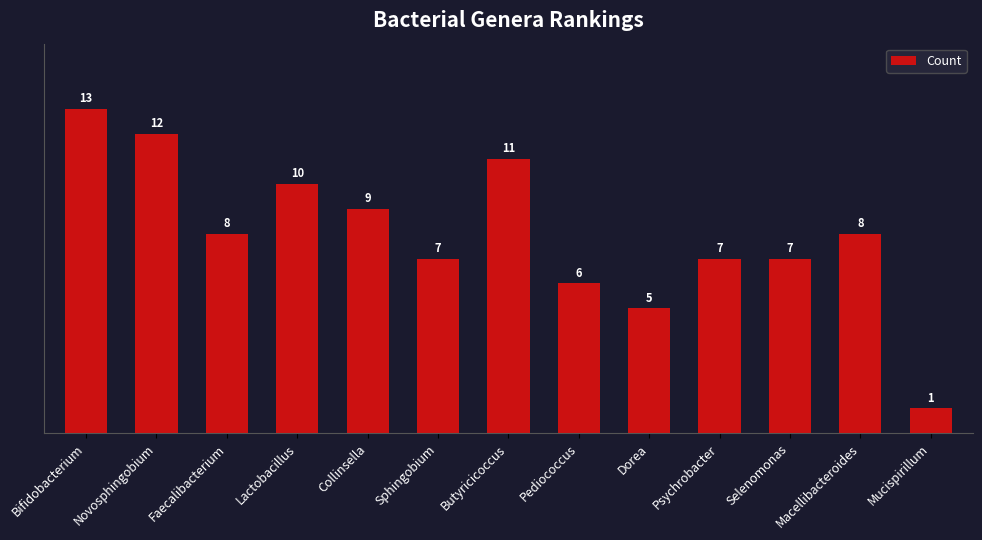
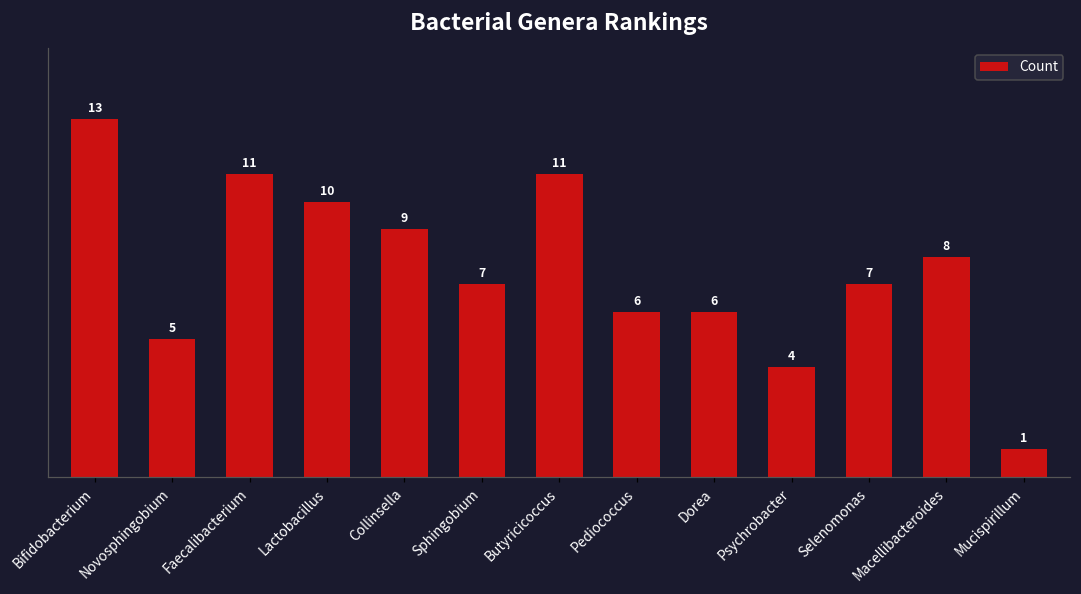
  {
    "Bifidobacterium": 13,
-   "Novosphingobium": 12,
-   "Faecalibacterium": 8,
+   "Novosphingobium": 5,
+   "Faecalibacterium": 11,
    "Lactobacillus": 10,
    "Collinsella": 9,
    "Sphingobium": 7,
    "Butyricicoccus": 11,
    "Pediococcus": 6,
-   "Dorea": 5,
-   "Psychrobacter": 7,
+   "Dorea": 6,
+   "Psychrobacter": 4,
    "Selenomonas": 7,
    "Macellibacteroides": 8,
    "Mucispirillum": 1
  }
